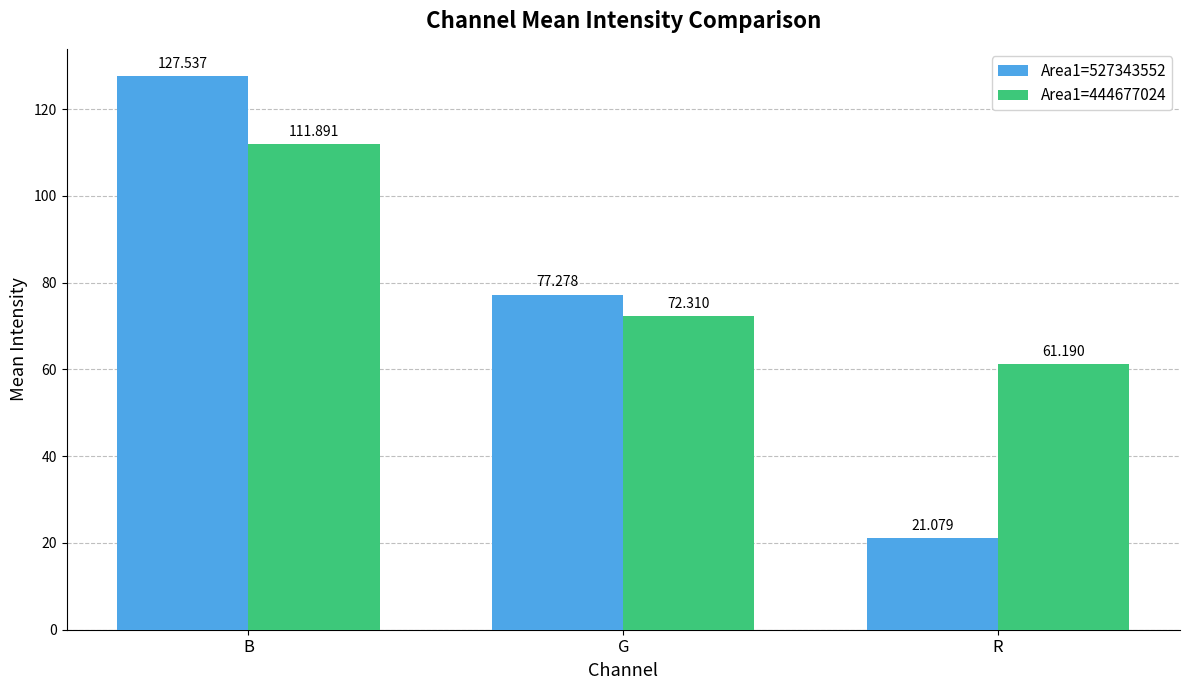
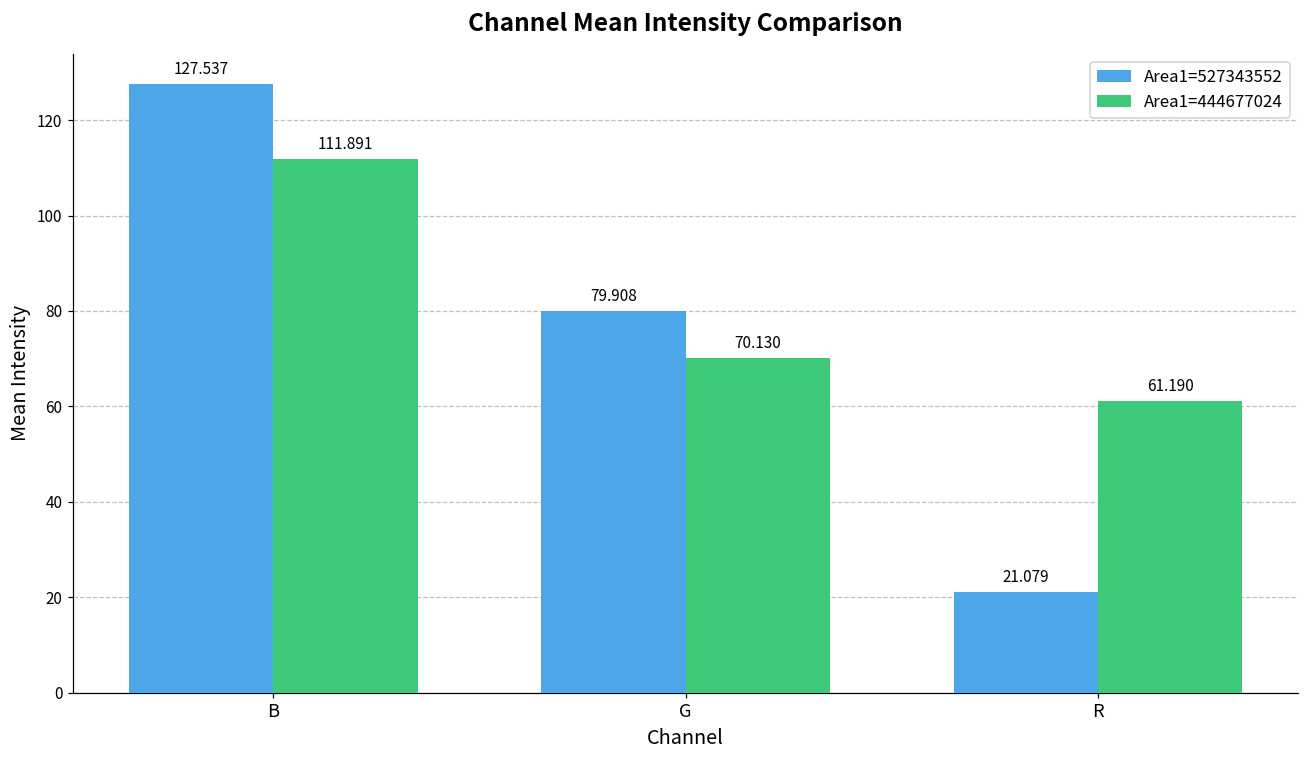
  {
    "Area1=527343552": {
      "B": 127.537,
-     "G": 77.278,
+     "G": 79.908,
      "R": 21.079
    },
    "Area1=444677024": {
      "B": 111.891,
-     "G": 72.310,
+     "G": 70.130,
      "R": 61.190
    }
  }
